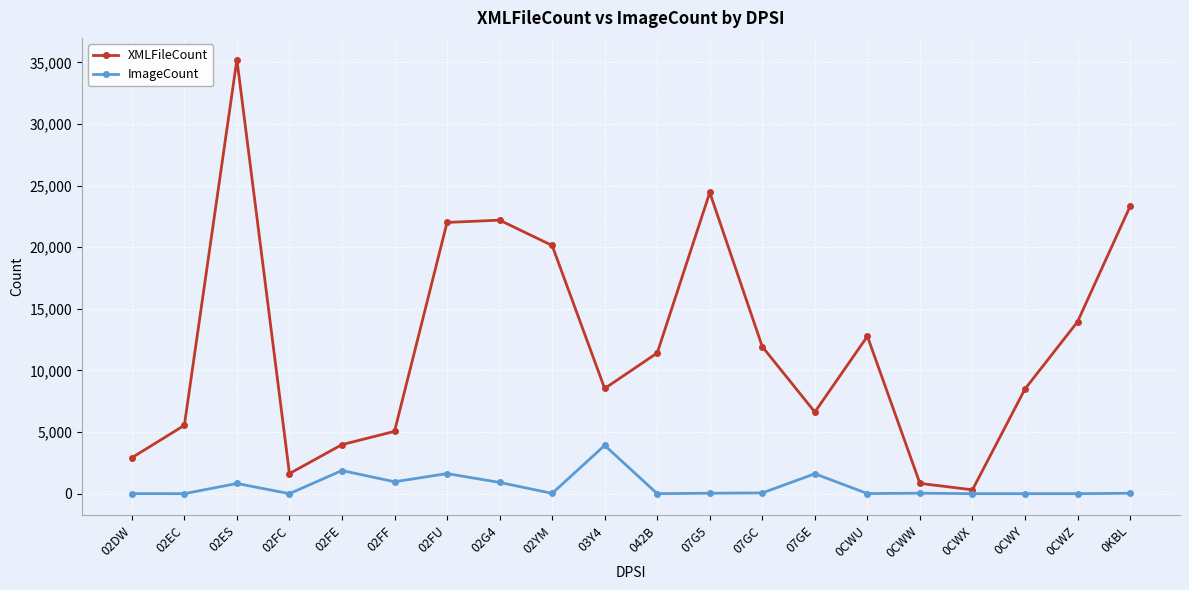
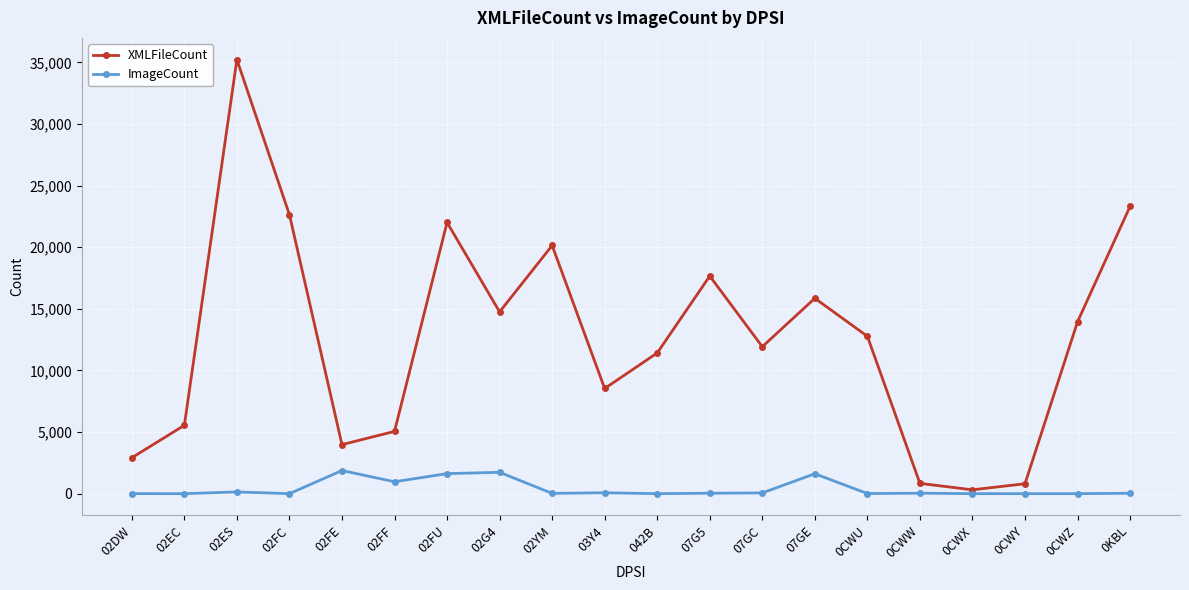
  {
    "XMLFileCount": {
      "02DW": "2,900",
      "02EC": "5,500",
      "02ES": "35,200",
-     "02FC": "1,600",
+     "02FC": "22,600",
      "02FE": "4,000",
      "02FF": "5,100",
      "02FU": "22,000",
-     "02G4": "22,200",
+     "02G4": "14,800",
      "02YM": "20,100",
      "03Y4": "8,500",
      "042B": "11,400",
-     "07G5": "24,400",
+     "07G5": "17,700",
      "07GC": "11,900",
-     "07GE": "6,600",
+     "07GE": "15,900",
      "0CWU": "12,800",
      "0CWW": "800",
      "0CWX": "300",
-     "0CWY": "8,500",
+     "0CWY": "800",
      "0CWZ": "14,000",
      "0KBL": "23,300"
    },
    "ImageCount": {
      "02DW": "0",
      "02EC": "0",
-     "02ES": "800",
+     "02ES": "100",
      "02FC": "0",
      "02FE": "1,900",
      "02FF": "1,000",
      "02FU": "1,600",
-     "02G4": "900",
+     "02G4": "1,700",
      "02YM": "0",
-     "03Y4": "3,900",
+     "03Y4": "100",
      "042B": "0",
      "07G5": "0",
      "07GC": "100",
      "07GE": "1,600",
      "0CWU": "0",
      "0CWW": "0",
      "0CWX": "0",
      "0CWY": "0",
      "0CWZ": "0",
      "0KBL": "0"
    }
  }
